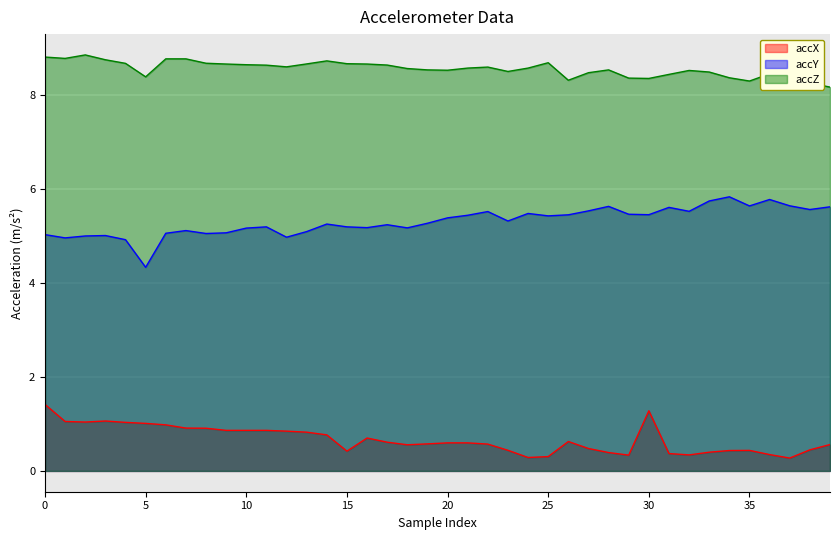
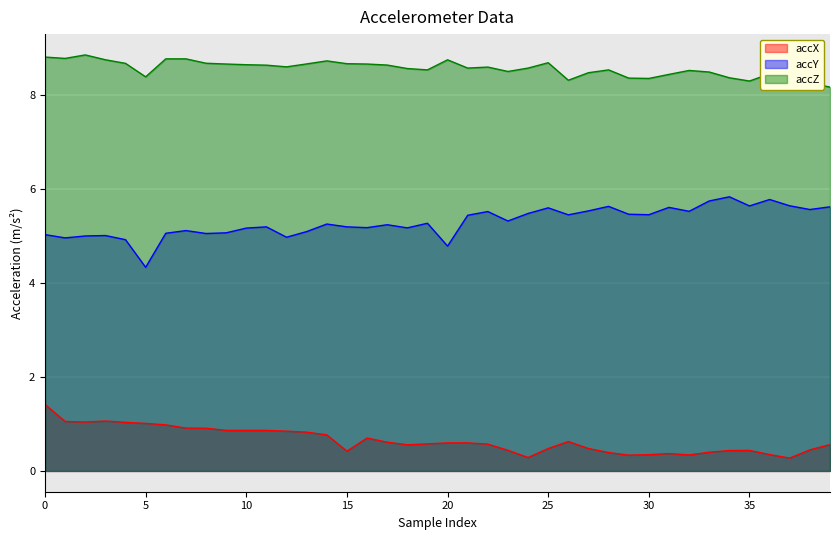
  {
    "accX": {
      "0": 1.4,
      "5": 1.0,
      "10": 0.9,
      "15": 0.4,
      "20": 0.6,
-     "25": 0.3,
-     "30": 1.3,
+     "25": 0.5,
+     "30": 0.3,
      "35": 0.4
    },
    "accY": {
      "0": 5.0,
      "5": 4.3,
      "10": 5.2,
      "15": 5.2,
-     "20": 5.4,
-     "25": 5.4,
+     "20": 4.8,
+     "25": 5.6,
      "30": 5.5,
      "35": 5.6
    },
    "accZ": {
      "0": 8.8,
      "5": 8.4,
      "10": 8.6,
      "15": 8.7,
-     "20": 8.5,
+     "20": 8.7,
      "25": 8.7,
      "30": 8.4,
      "35": 8.3
    }
  }
